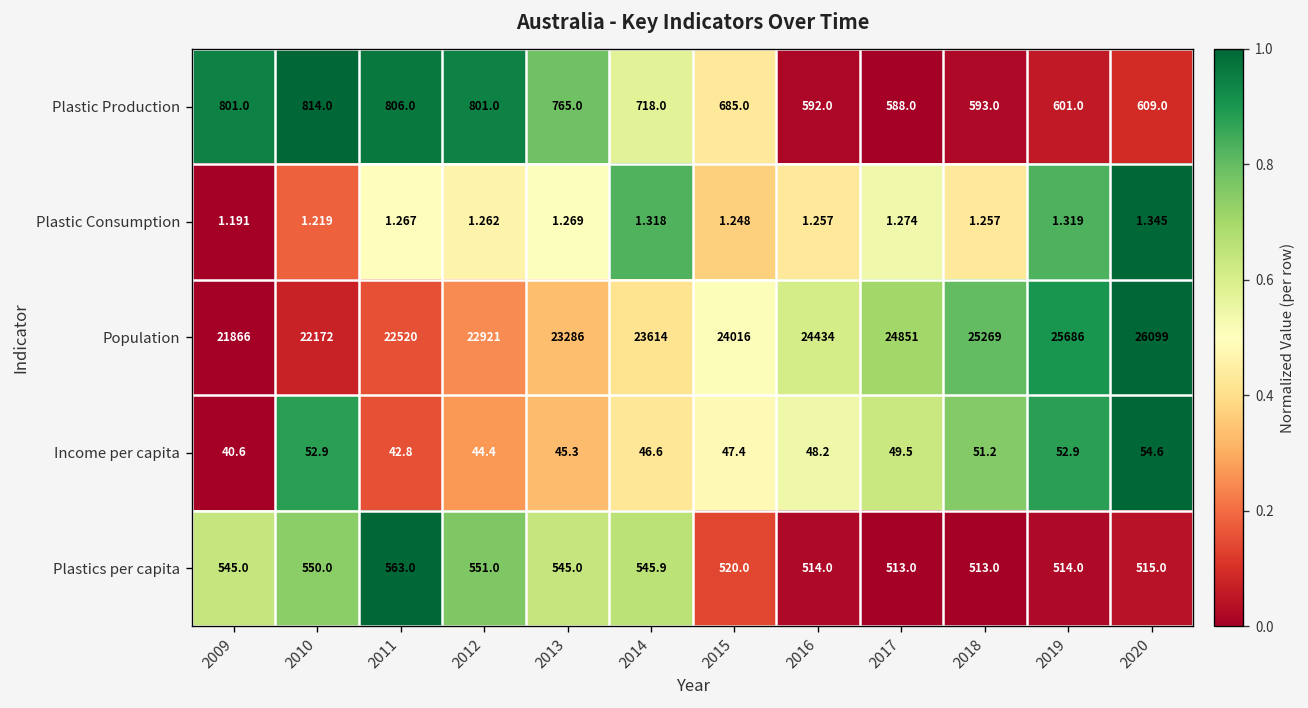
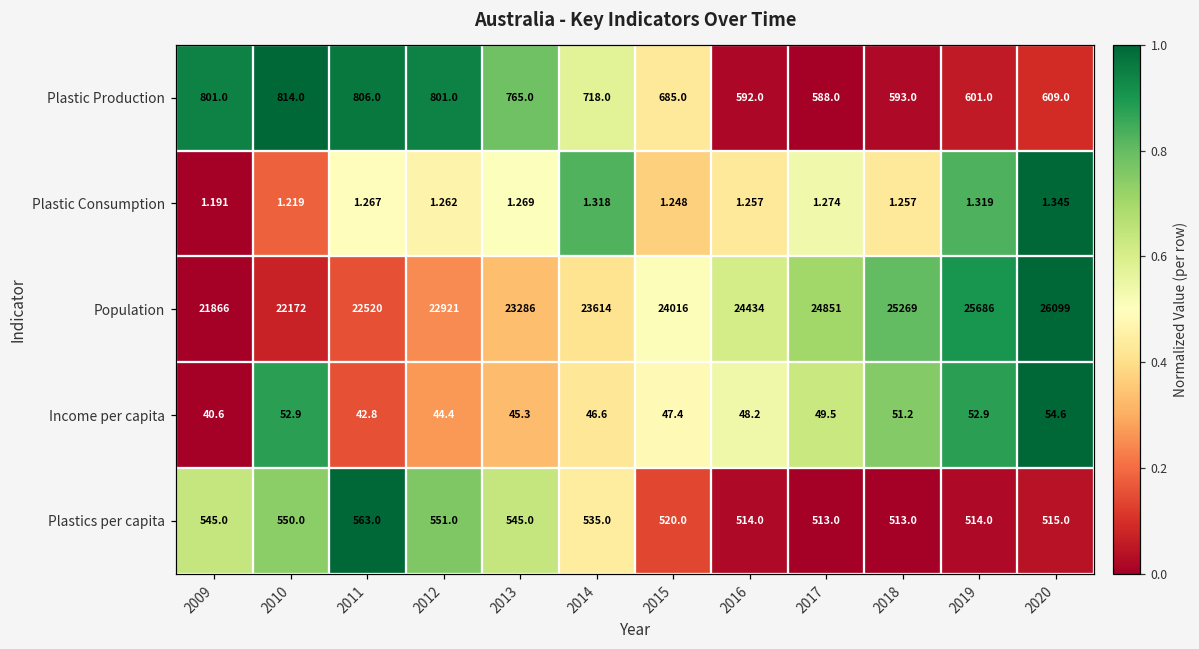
  {
    "Plastic Production": {
      "2009": 801.0,
      "2010": 814.0,
      "2011": 806.0,
      "2012": 801.0,
      "2013": 765.0,
      "2014": 718.0,
      "2015": 685.0,
      "2016": 592.0,
      "2017": 588.0,
      "2018": 593.0,
      "2019": 601.0,
      "2020": 609.0
    },
    "Plastic Consumption": {
      "2009": 1.191,
      "2010": 1.219,
      "2011": 1.267,
      "2012": 1.262,
      "2013": 1.269,
      "2014": 1.318,
      "2015": 1.248,
      "2016": 1.257,
      "2017": 1.274,
      "2018": 1.257,
      "2019": 1.319,
      "2020": 1.345
    },
    "Population": {
      "2009": 21866,
      "2010": 22172,
      "2011": 22520,
      "2012": 22921,
      "2013": 23286,
      "2014": 23614,
      "2015": 24016,
      "2016": 24434,
      "2017": 24851,
      "2018": 25269,
      "2019": 25686,
      "2020": 26099
    },
    "Income per capita": {
      "2009": 40.6,
      "2010": 52.9,
      "2011": 42.8,
      "2012": 44.4,
      "2013": 45.3,
      "2014": 46.6,
      "2015": 47.4,
      "2016": 48.2,
      "2017": 49.5,
      "2018": 51.2,
      "2019": 52.9,
      "2020": 54.6
    },
    "Plastics per capita": {
      "2009": 545.0,
      "2010": 550.0,
      "2011": 563.0,
      "2012": 551.0,
      "2013": 545.0,
-     "2014": 545.9,
+     "2014": 535.0,
      "2015": 520.0,
      "2016": 514.0,
      "2017": 513.0,
      "2018": 513.0,
      "2019": 514.0,
      "2020": 515.0
    }
  }
